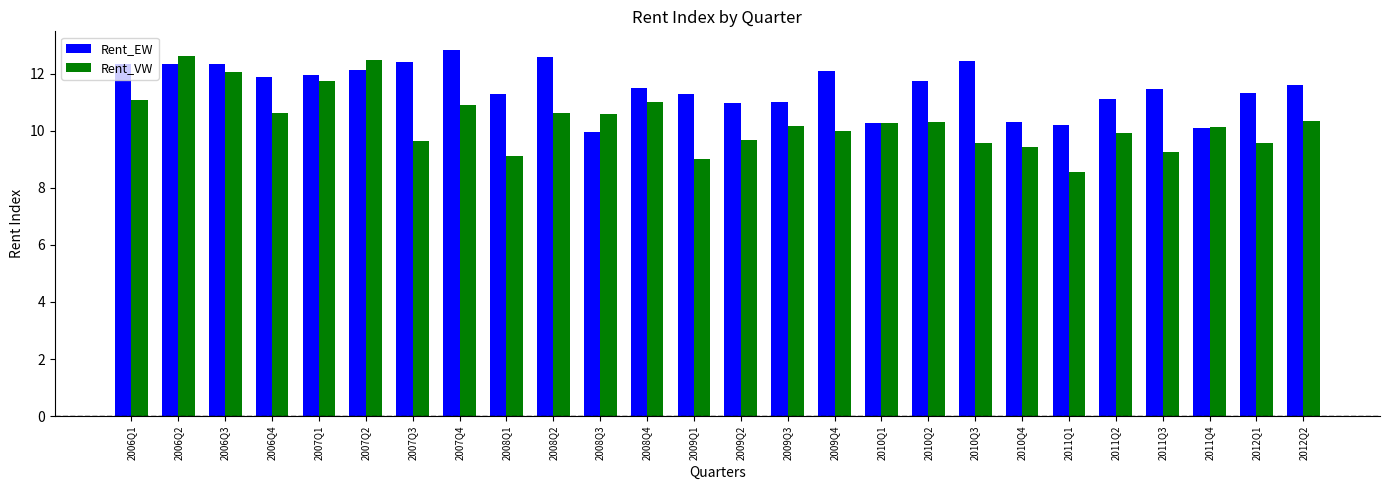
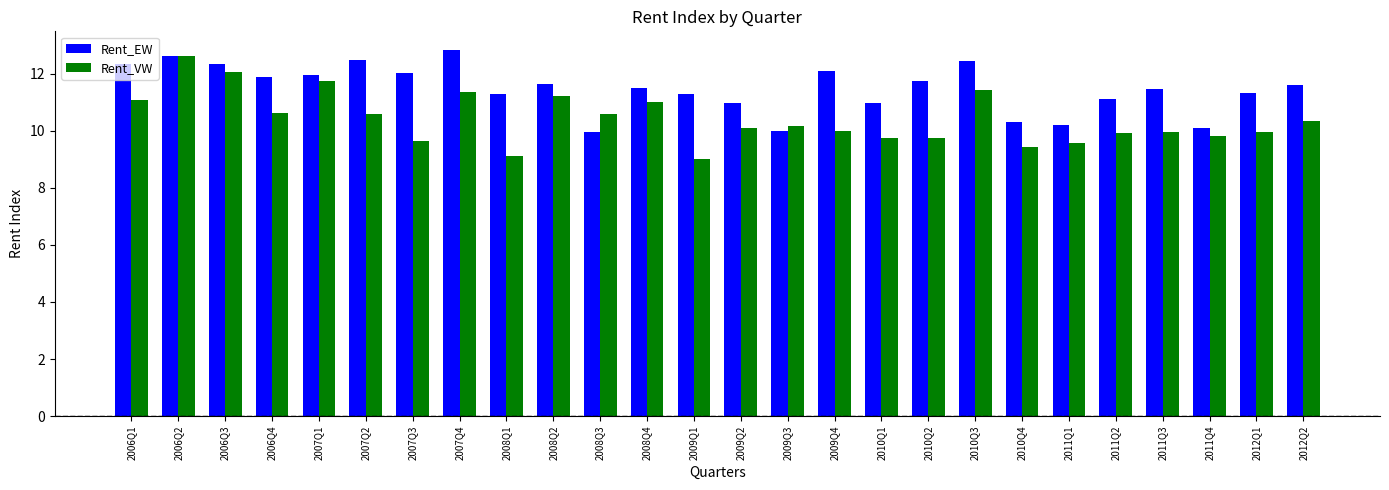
  {
    "Rent_EW": {
-     "2006Q2": 12.3,
+     "2006Q2": 12.6,
      "2006Q3": 12.3,
      "2006Q4": 11.9,
      "2007Q1": 11.9,
-     "2007Q2": 12.1,
-     "2007Q3": 12.4,
+     "2007Q2": 12.5,
+     "2007Q3": 12.0,
      "2007Q4": 12.8,
      "2008Q1": 11.3,
-     "2008Q2": 12.6,
+     "2008Q2": 11.6,
      "2008Q3": 10.0,
      "2008Q4": 11.5,
      "2009Q1": 11.3,
      "2009Q2": 11.0,
-     "2009Q3": 11.0,
+     "2009Q3": 10.0,
      "2009Q4": 12.1,
-     "2010Q1": 10.3,
+     "2010Q1": 11.0,
      "2010Q2": 11.8,
      "2010Q3": 12.4,
      "2010Q4": 10.3,
      "2011Q1": 10.2,
      "2011Q2": 11.1,
      "2011Q3": 11.5,
      "2011Q4": 10.1,
      "2012Q1": 11.3,
      "2012Q2": 11.6
    },
    "Rent_VW": {
      "2006Q1": 11.1,
      "2006Q2": 12.6,
      "2006Q3": 12.1,
      "2006Q4": 10.6,
      "2007Q1": 11.7,
-     "2007Q2": 12.5,
+     "2007Q2": 10.6,
      "2007Q3": 9.6,
-     "2007Q4": 10.9,
+     "2007Q4": 11.4,
      "2008Q1": 9.1,
-     "2008Q2": 10.6,
+     "2008Q2": 11.2,
      "2008Q3": 10.6,
      "2008Q4": 11.0,
      "2009Q1": 9.0,
-     "2009Q2": 9.7,
+     "2009Q2": 10.1,
      "2009Q3": 10.2,
      "2009Q4": 10.0,
-     "2010Q1": 10.3,
-     "2010Q2": 10.3,
-     "2010Q3": 9.6,
+     "2010Q1": 9.7,
+     "2010Q2": 9.8,
+     "2010Q3": 11.4,
      "2010Q4": 9.4,
-     "2011Q1": 8.5,
+     "2011Q1": 9.6,
      "2011Q2": 9.9,
-     "2011Q3": 9.3,
-     "2011Q4": 10.1,
-     "2012Q1": 9.6,
+     "2011Q3": 10.0,
+     "2011Q4": 9.8,
+     "2012Q1": 10.0,
      "2012Q2": 10.3
    }
  }
